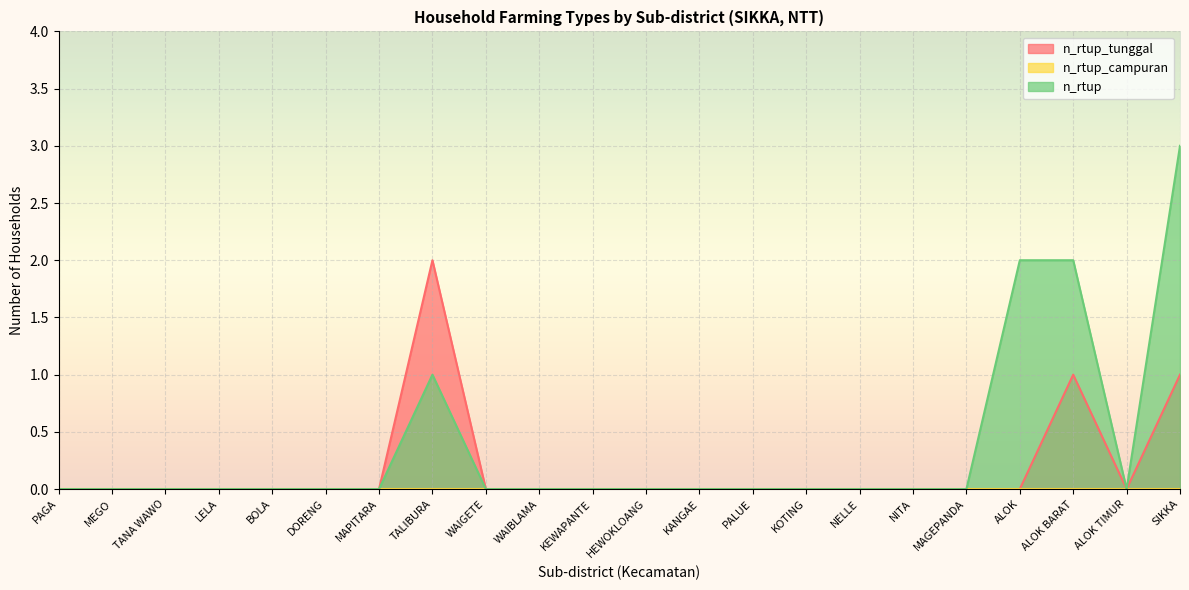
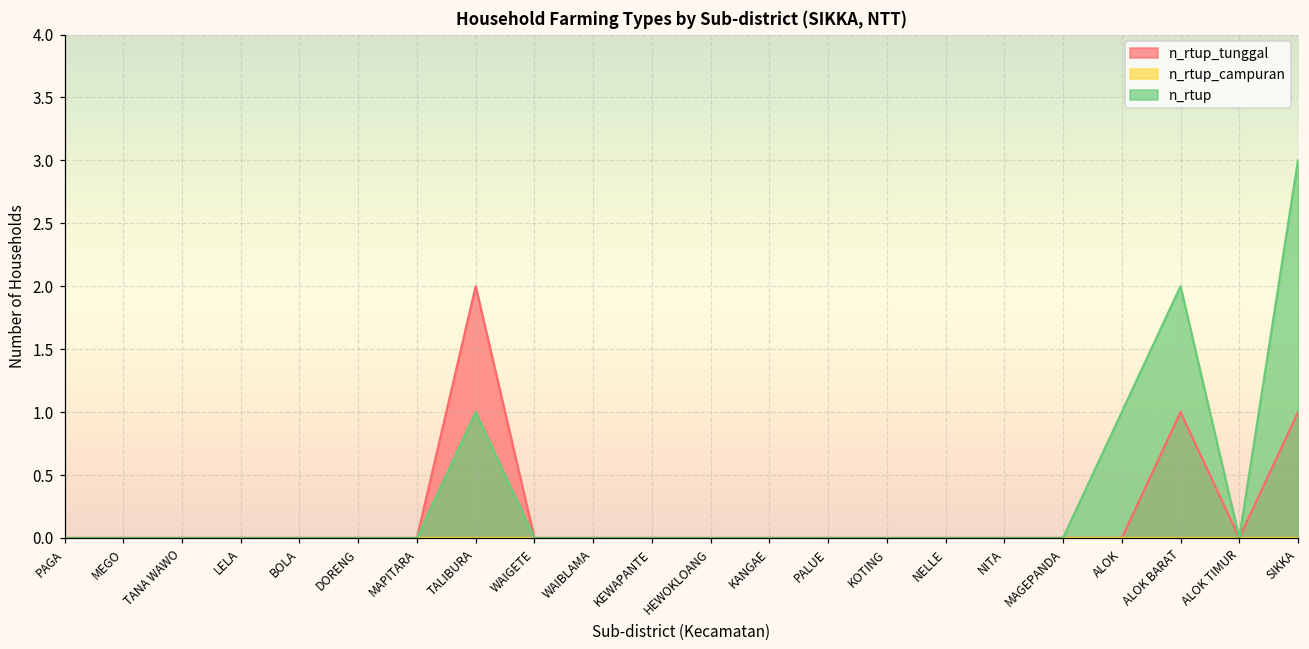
  {
    "n_rtup_tunggal": {
      "TALIBURA": 2,
      "ALOK BARAT": 1,
      "SIKKA": 1
    },
    "n_rtup_campuran": {
      "TALIBURA": 0,
      "ALOK BARAT": 0,
      "SIKKA": 0
    },
    "n_rtup": {
      "TALIBURA": 1,
-     "ALOK": 2,
+     "ALOK": 1,
      "ALOK BARAT": 2,
      "SIKKA": 3
    }
  }
